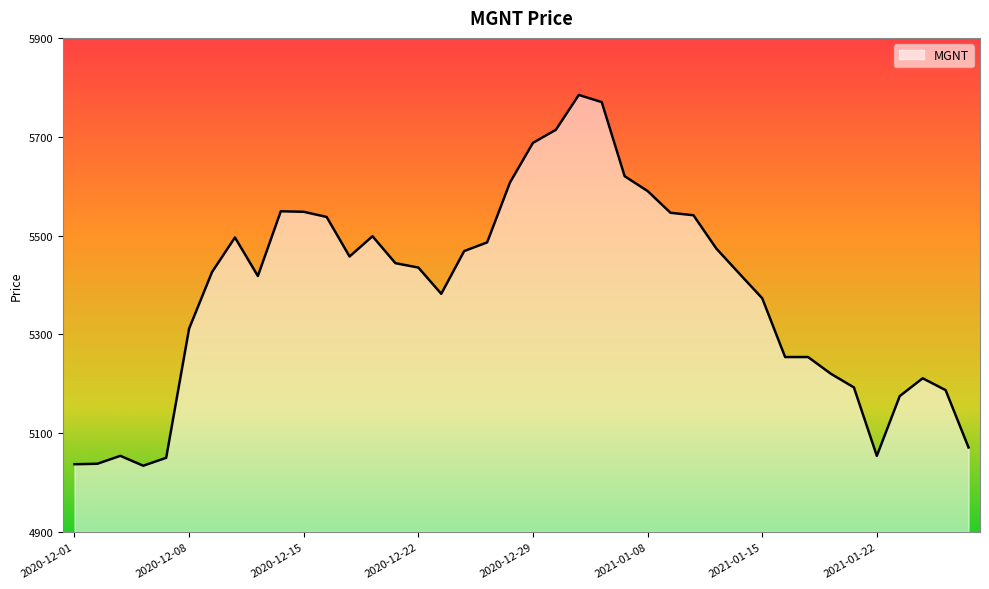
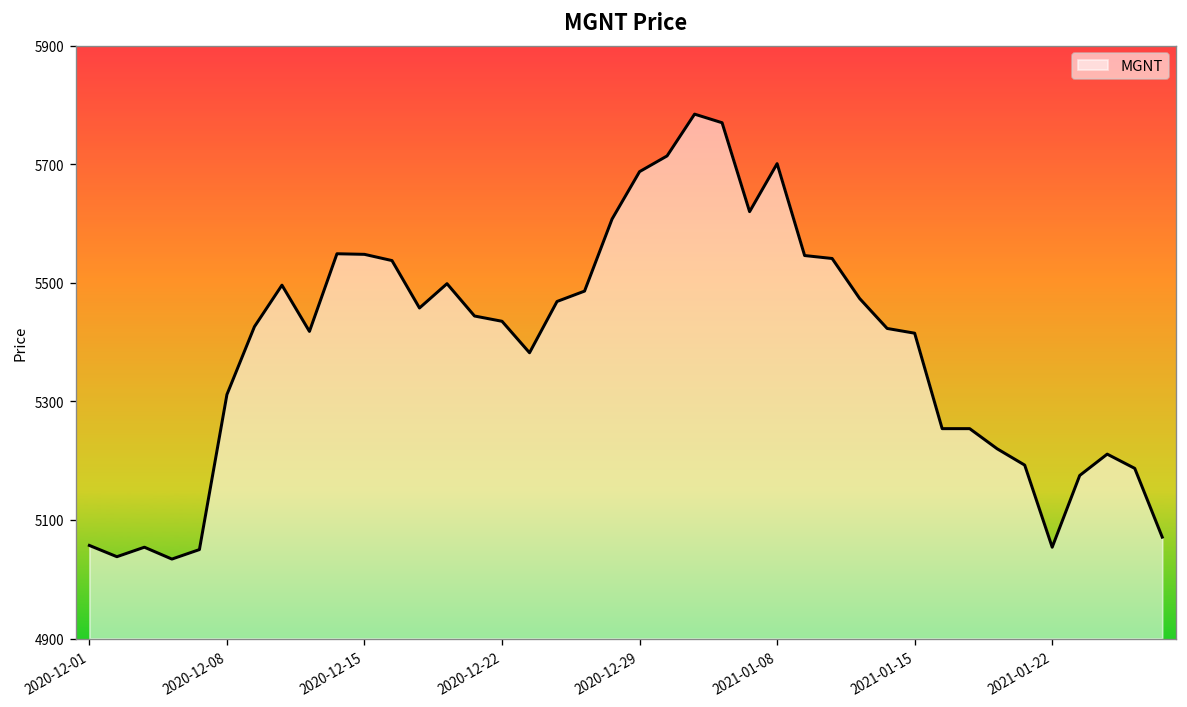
  {
-   "2020-12-01": 5040,
+   "2020-12-01": 5060,
    "2020-12-08": 5310,
    "2020-12-15": 5550,
    "2020-12-22": 5440,
    "2020-12-29": 5690,
-   "2021-01-08": 5590,
-   "2021-01-15": 5370,
+   "2021-01-08": 5700,
+   "2021-01-15": 5420,
    "2021-01-22": 5050
  }
